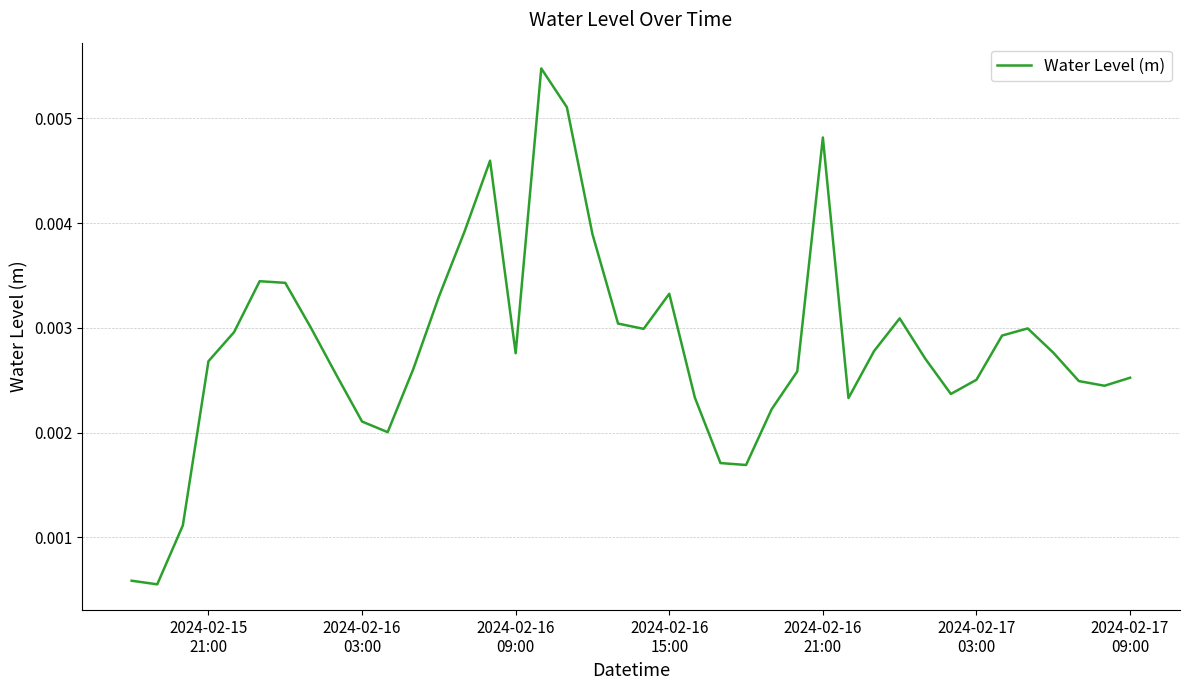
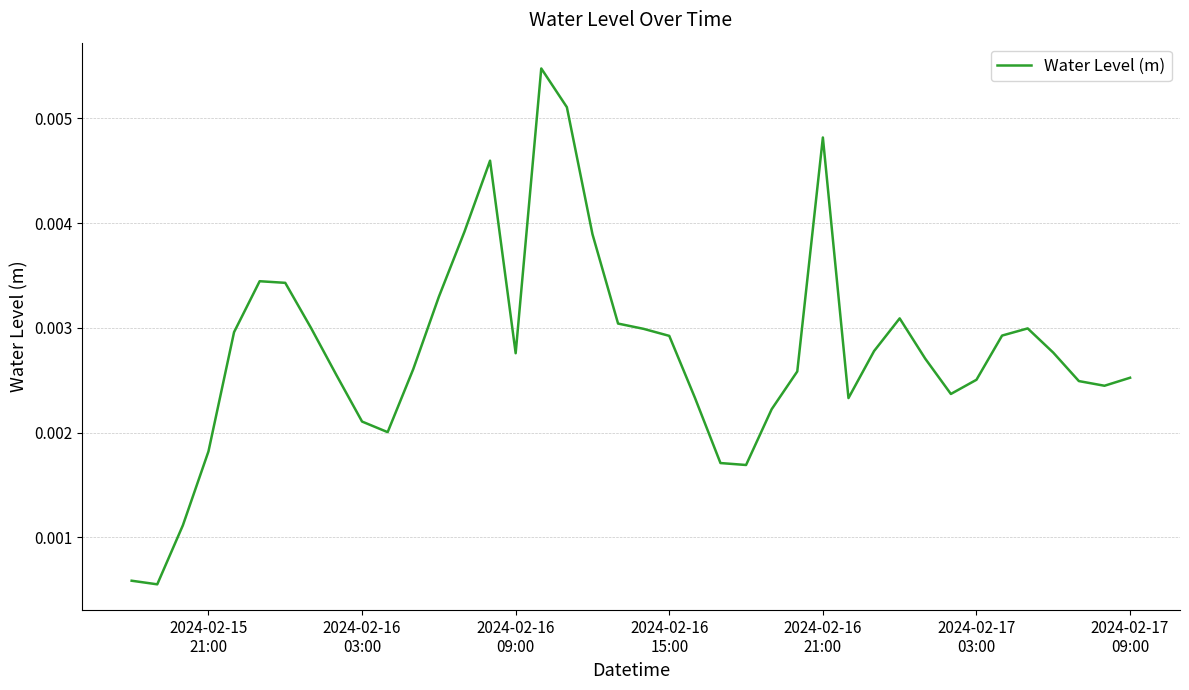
  {
-   "2024-02-15 21:00": 0.00268,
+   "2024-02-15 21:00": 0.00182,
    "2024-02-16 03:00": 0.00211,
    "2024-02-16 09:00": 0.00276,
-   "2024-02-16 15:00": 0.00332,
+   "2024-02-16 15:00": 0.00292,
    "2024-02-16 21:00": 0.00482,
    "2024-02-17 03:00": 0.00250,
    "2024-02-17 09:00": 0.00252
  }
